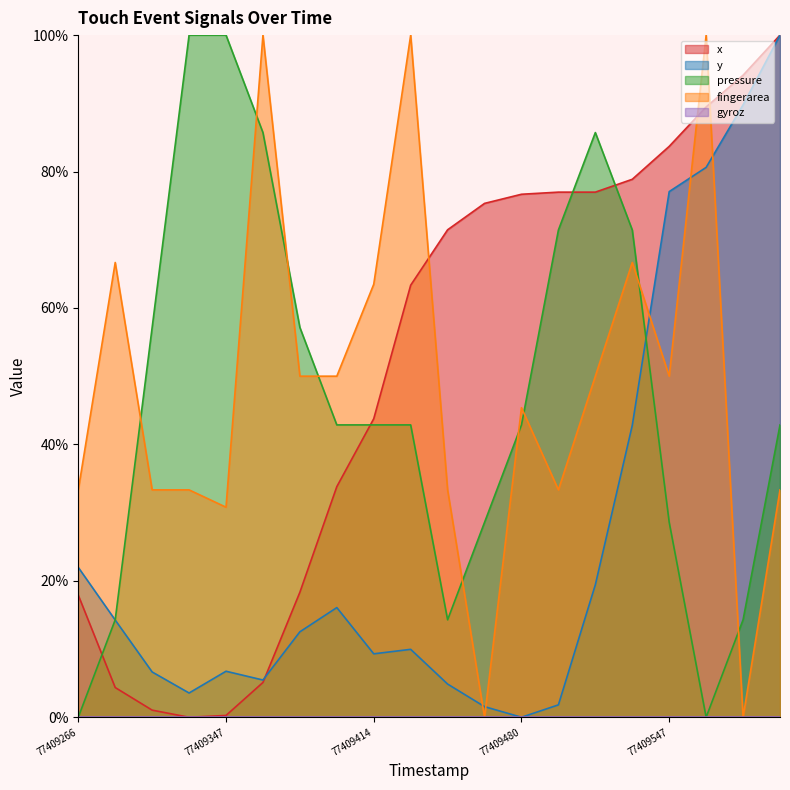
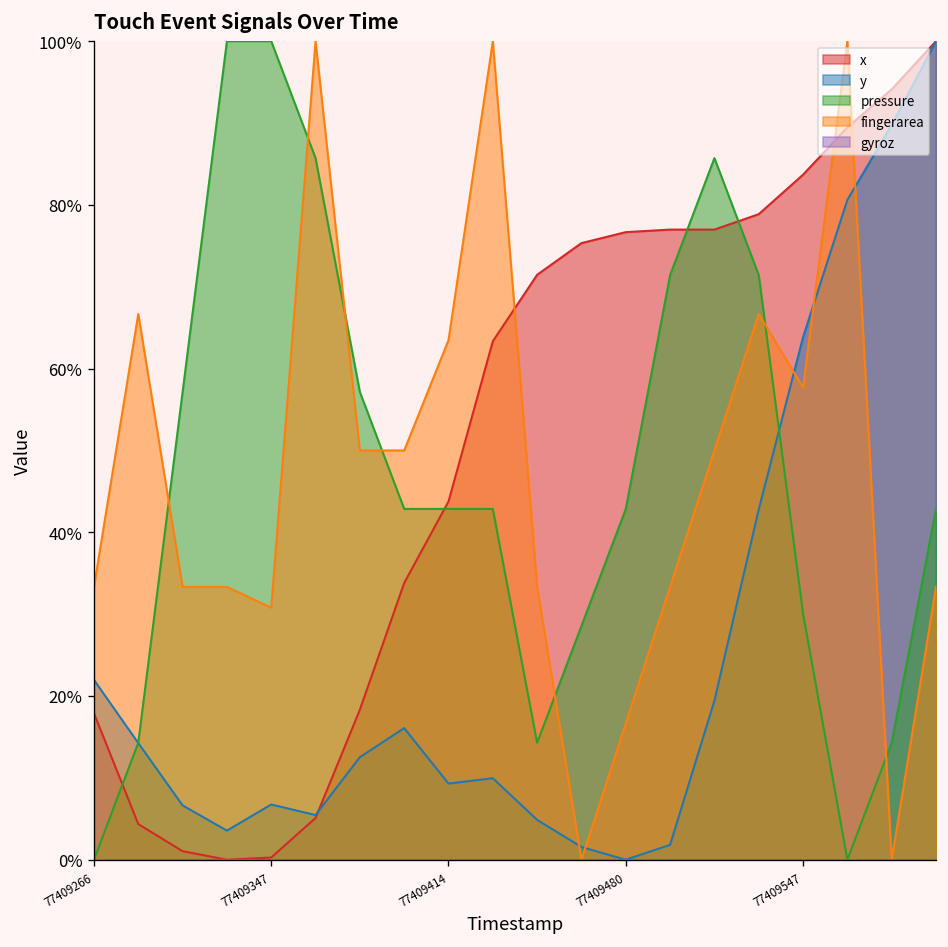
  {
    "x": {
      "77409266": "18%",
      "77409414": "44%",
      "77409480": "77%",
      "77409547": "84%"
    },
    "y": {
      "77409266": "22%",
      "77409347": "7%",
      "77409414": "9%",
-     "77409547": "77%"
+     "77409547": "64%"
    },
    "pressure": {
      "77409347": "100%",
      "77409414": "43%",
      "77409480": "43%",
-     "77409547": "29%"
+     "77409547": "30%"
    },
    "fingerarea": {
      "77409266": "33%",
      "77409347": "31%",
      "77409414": "63%",
-     "77409480": "45%",
-     "77409547": "50%"
+     "77409480": "17%",
+     "77409547": "58%"
    },
    "gyroz": {
      "77409414": "0%",
      "77409547": "0%"
    }
  }
